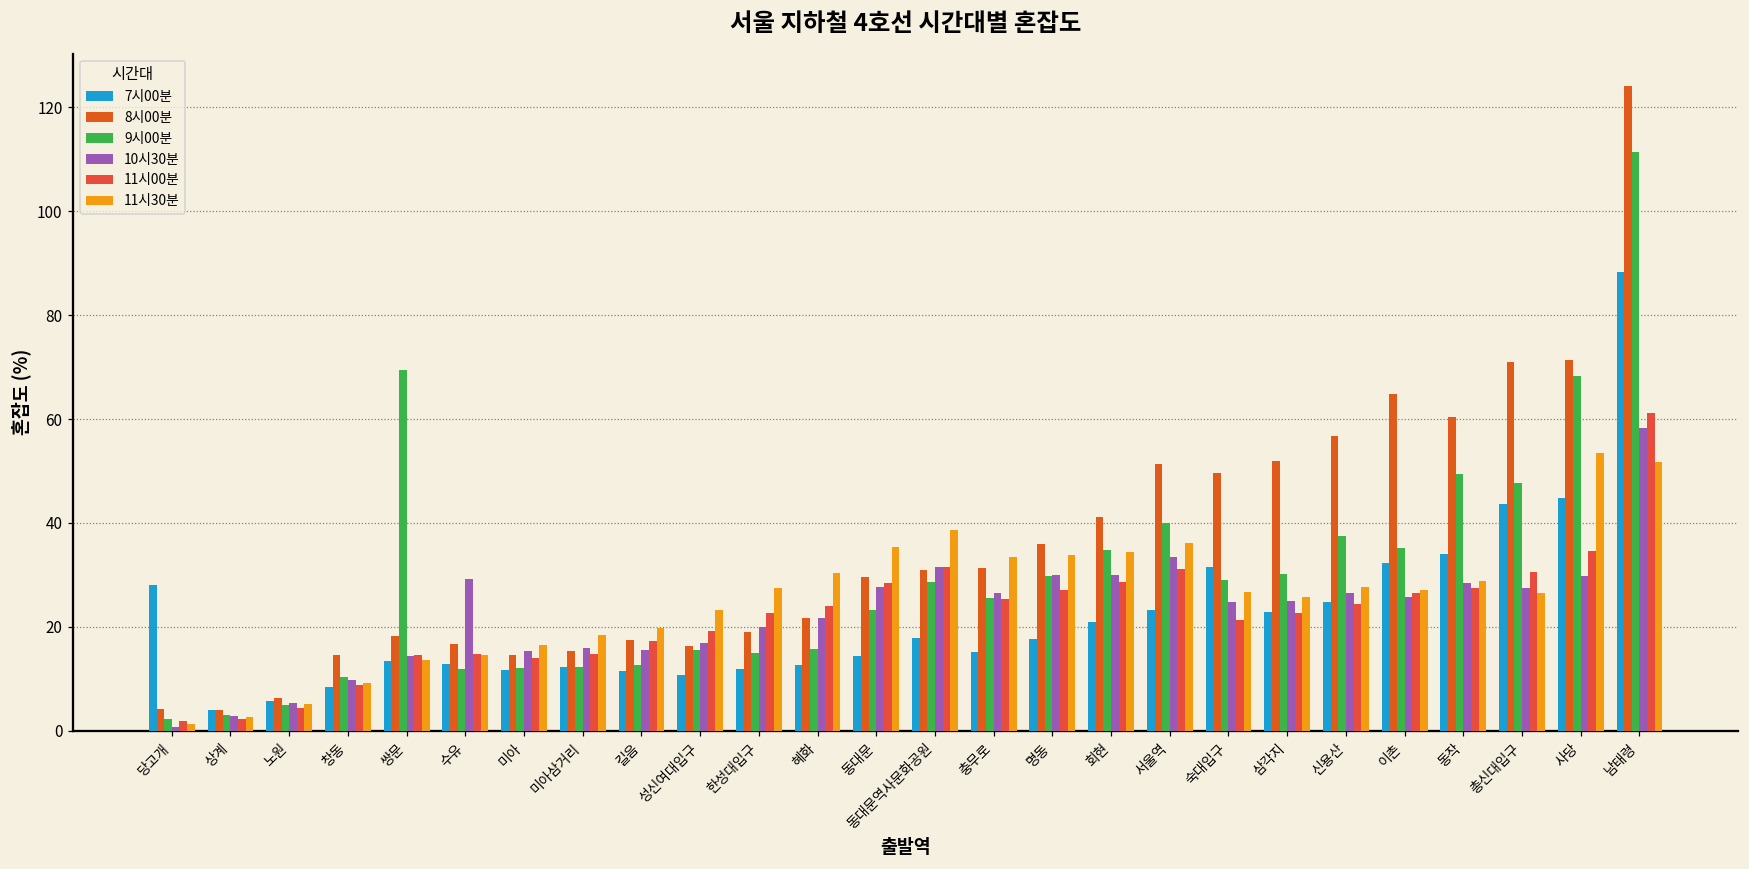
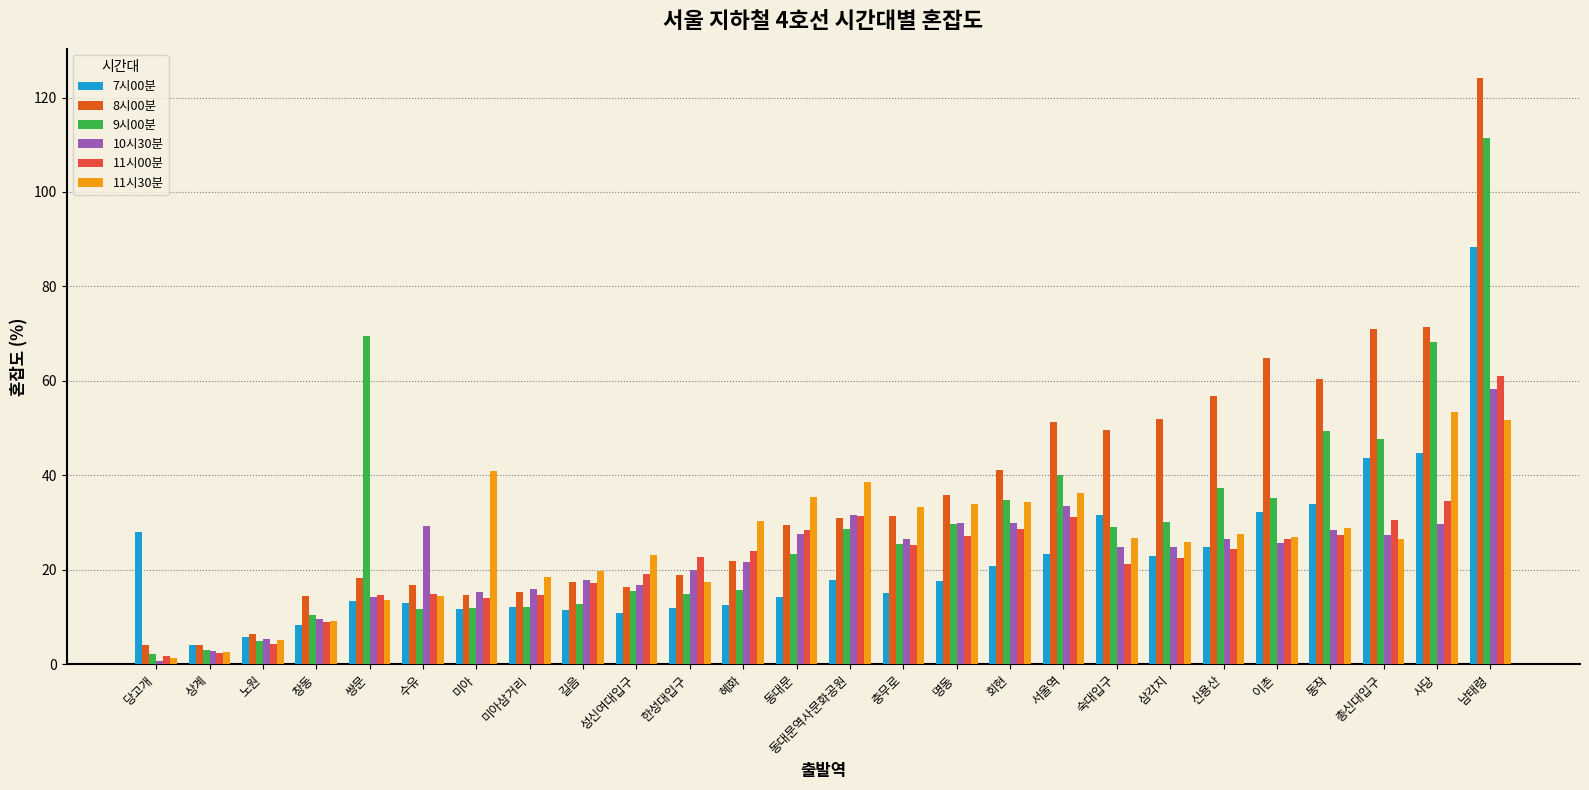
  {
    "7시00분": {
      "당고개": 28,
      "상계": 4,
      "노원": 6,
      "창동": 8,
      "쌍문": 14,
      "수유": 13,
      "미아": 12,
      "미아삼거리": 12,
      "길음": 12,
      "성신여대입구": 11,
      "한성대입구": 12,
      "혜화": 13,
      "동대문": 14,
      "동대문역사문화공원": 18,
      "충무로": 15,
      "명동": 18,
      "회현": 21,
      "서울역": 23,
      "숙대입구": 32,
      "삼각지": 23,
      "신용산": 25,
      "이촌": 32,
      "동작": 34,
      "총신대입구": 44,
      "사당": 45,
      "남태령": 88
    },
    "9시00분": {
      "당고개": 2,
      "상계": 3,
      "노원": 5,
      "창동": 10,
      "쌍문": 70,
      "수유": 12,
      "미아": 12,
      "미아삼거리": 12,
      "길음": 13,
      "성신여대입구": 16,
      "한성대입구": 15,
      "혜화": 16,
      "동대문": 23,
      "동대문역사문화공원": 29,
      "충무로": 26,
      "명동": 30,
      "회현": 35,
      "서울역": 40,
      "숙대입구": 29,
      "삼각지": 30,
      "신용산": 37,
      "이촌": 35,
      "동작": 50,
      "총신대입구": 48,
      "사당": 68,
      "남태령": 111
    },
    "10시30분": {
      "당고개": 1,
      "상계": 3,
      "노원": 5,
      "창동": 10,
      "쌍문": 14,
      "수유": 29,
      "미아": 15,
      "미아삼거리": 16,
-     "길음": 16,
+     "길음": 18,
      "성신여대입구": 17,
      "한성대입구": 20,
      "혜화": 22,
      "동대문": 28,
      "동대문역사문화공원": 32,
      "충무로": 27,
      "명동": 30,
      "회현": 30,
      "서울역": 34,
      "숙대입구": 25,
      "삼각지": 25,
      "신용산": 27,
      "이촌": 26,
      "동작": 29,
      "총신대입구": 27,
      "사당": 30,
      "남태령": 58
    },
    "11시30분": {
      "당고개": 1,
      "상계": 3,
      "노원": 5,
      "창동": 9,
      "쌍문": 14,
      "수유": 15,
-     "미아": 17,
+     "미아": 41,
      "미아삼거리": 18,
      "길음": 20,
      "성신여대입구": 23,
-     "한성대입구": 28,
+     "한성대입구": 18,
      "혜화": 30,
      "동대문": 35,
      "동대문역사문화공원": 39,
      "충무로": 33,
      "명동": 34,
      "회현": 34,
      "서울역": 36,
      "숙대입구": 27,
      "삼각지": 26,
      "신용산": 28,
      "이촌": 27,
      "동작": 29,
      "총신대입구": 27,
      "사당": 53,
      "남태령": 52
    }
  }
